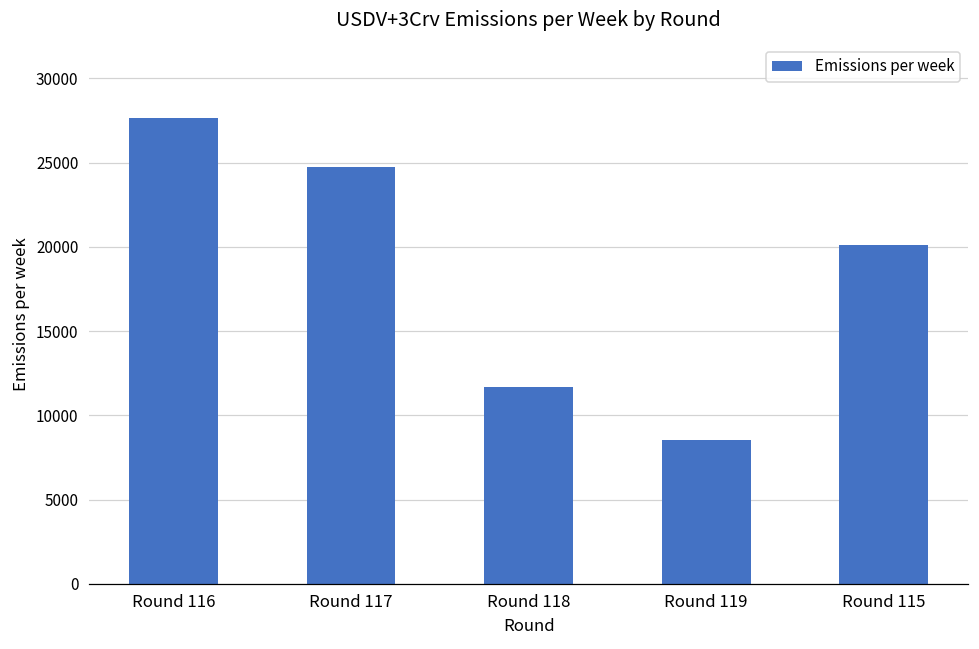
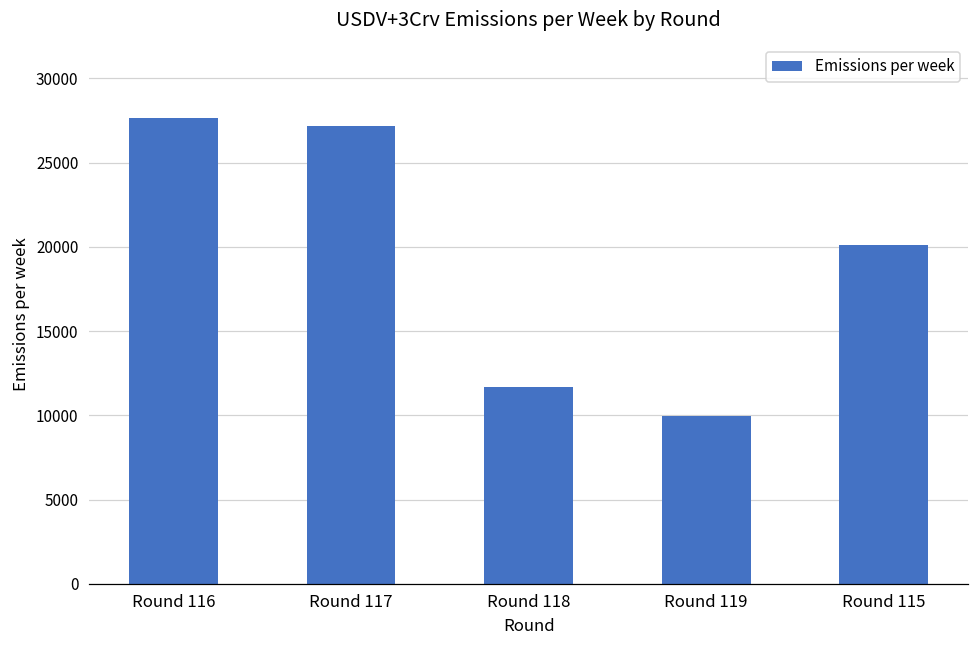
  {
    "Round 116": 27700,
-   "Round 117": 24800,
+   "Round 117": 27200,
    "Round 118": 11700,
-   "Round 119": 8500,
+   "Round 119": 9900,
    "Round 115": 20100
  }
